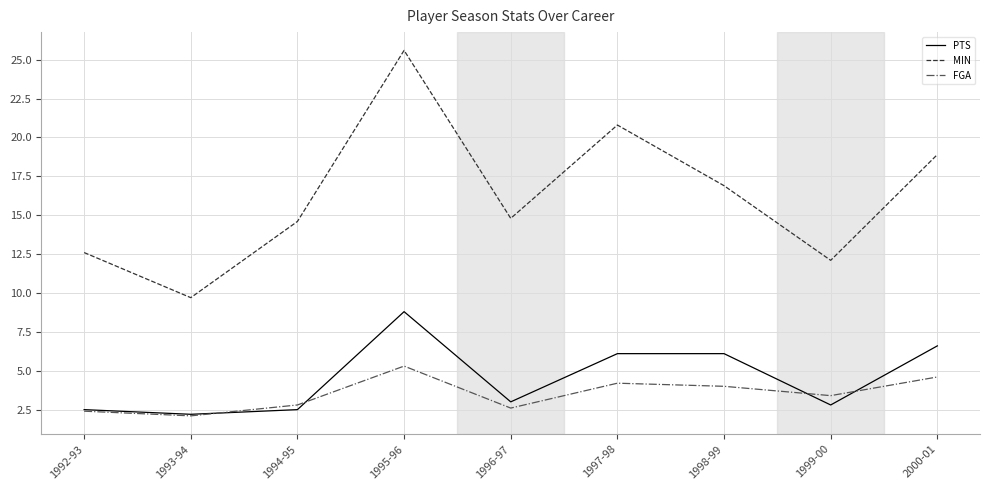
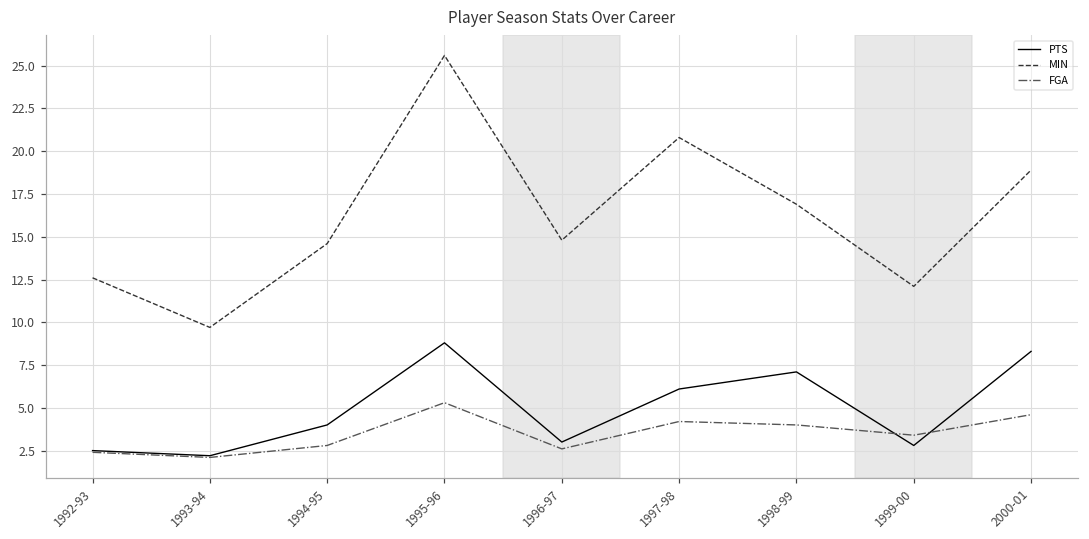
  {
    "PTS": {
-     "1994-95": 2.5,
+     "1994-95": 4.0,
      "1995-96": 8.8,
      "1996-97": 3.0,
      "1997-98": 6.1,
-     "1998-99": 6.1,
+     "1998-99": 7.1,
      "1999-00": 2.8,
-     "2000-01": 6.6
+     "2000-01": 8.3
    }
  }
